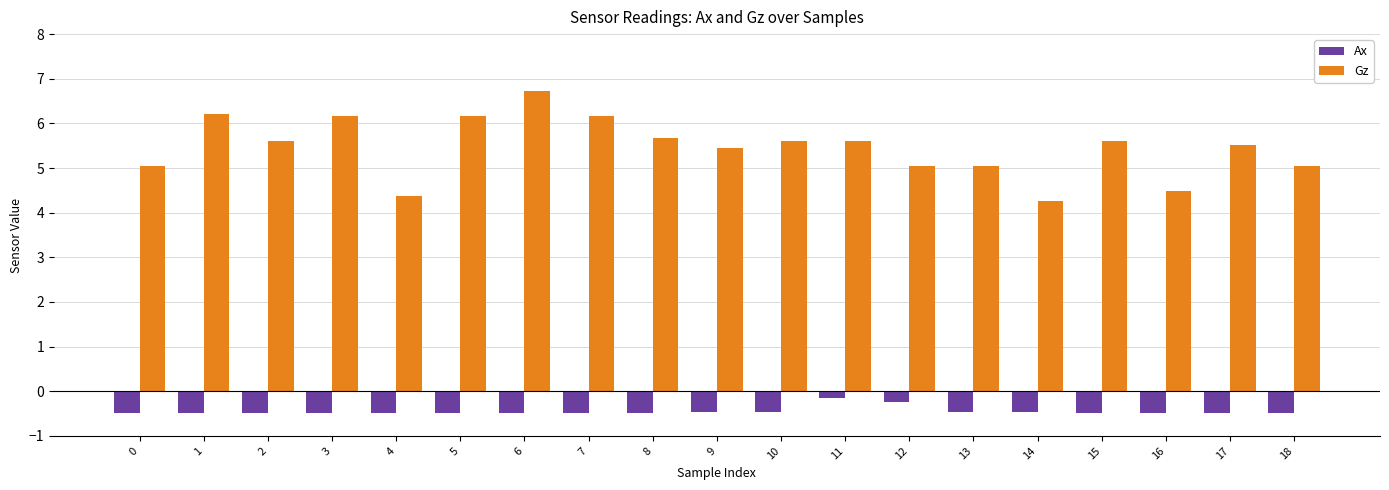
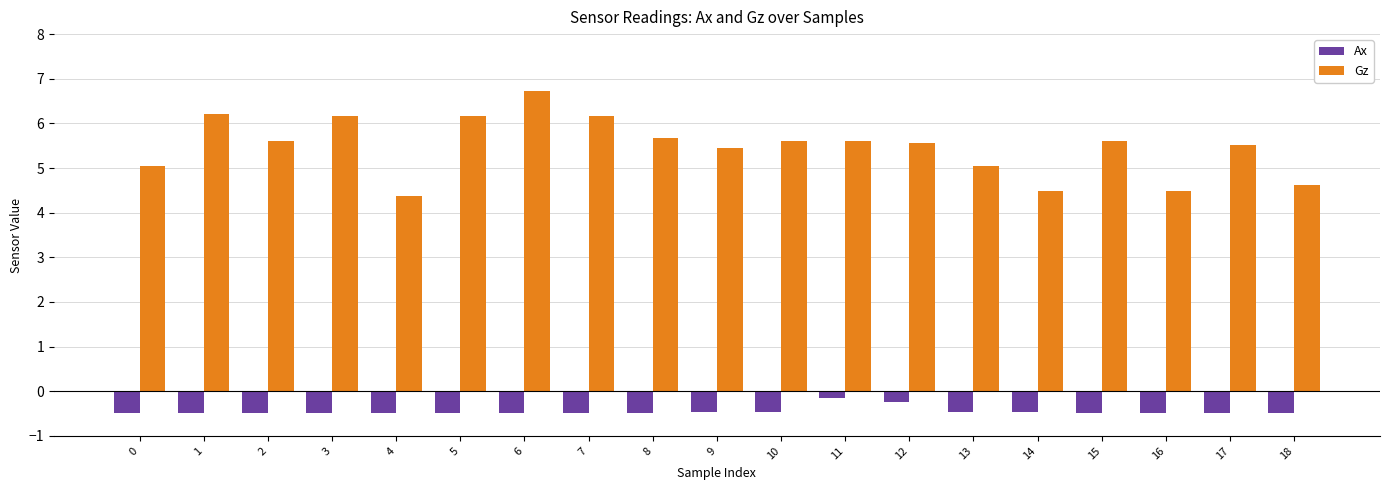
  {
    "Ax": {
      "0": -0.5,
      "1": -0.5,
      "2": -0.5,
      "3": -0.5,
      "4": -0.5,
      "5": -0.5,
      "6": -0.5,
      "7": -0.5,
      "8": -0.5,
      "9": -0.5,
      "10": -0.5,
      "11": -0.1,
      "12": -0.2,
      "13": -0.5,
      "14": -0.5,
      "15": -0.5,
      "16": -0.5,
      "17": -0.5,
      "18": -0.5
    },
    "Gz": {
      "0": 5.0,
      "1": 6.2,
      "2": 5.6,
      "3": 6.2,
      "4": 4.4,
      "5": 6.2,
      "6": 6.7,
      "7": 6.2,
      "8": 5.7,
      "9": 5.5,
      "10": 5.6,
      "11": 5.6,
-     "12": 5.0,
+     "12": 5.6,
      "13": 5.0,
-     "14": 4.3,
+     "14": 4.5,
      "15": 5.6,
      "16": 4.5,
      "17": 5.5,
-     "18": 5.0
+     "18": 4.6
    }
  }
